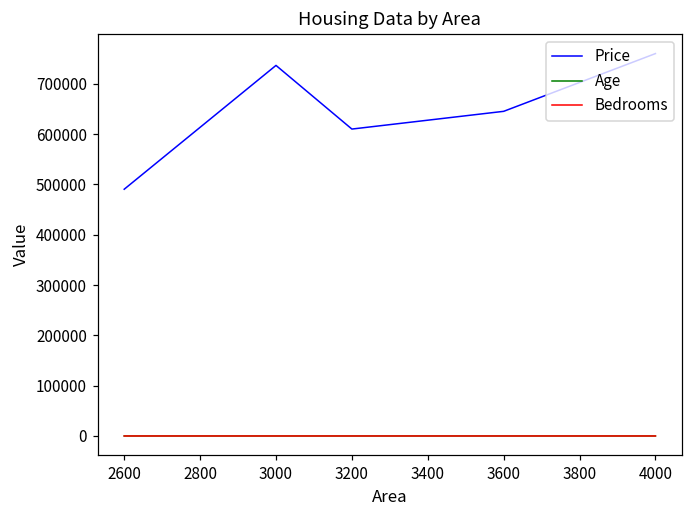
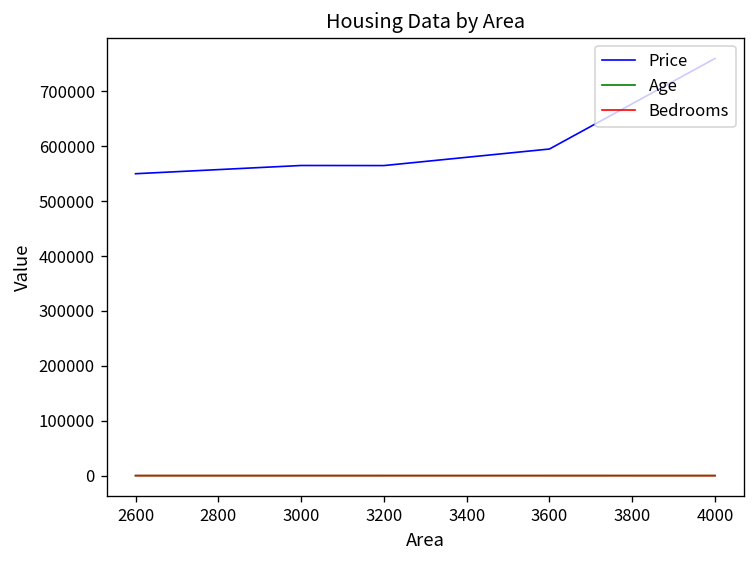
  {
    "Price": {
-     "2600": 490000,
-     "3000": 740000,
-     "3200": 610000,
-     "3600": 650000
+     "2600": 550000,
+     "3000": 570000,
+     "3200": 560000,
+     "3600": 600000
    },
    "Bedrooms": {
      "2600": 0,
      "3000": 0,
      "3200": 0,
      "3600": 0,
      "4000": 0
    }
  }
